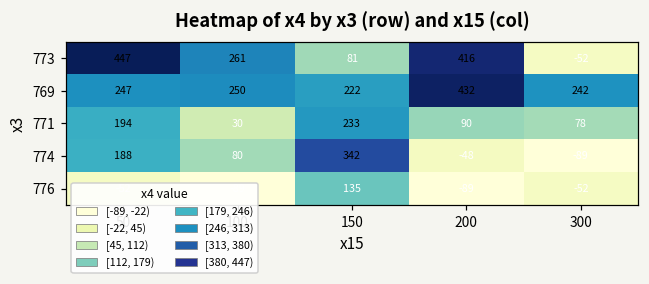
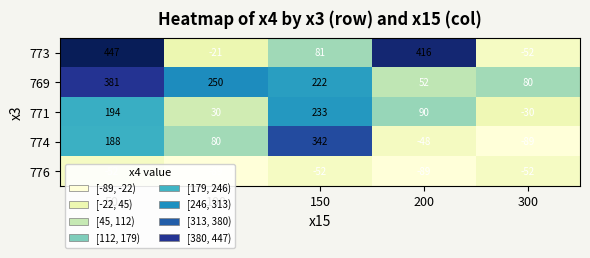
  {
    "773": {
      "50": 447,
-     "100": 261,
+     "100": -21,
      "150": 81,
      "200": 416,
      "300": -52
    },
    "769": {
-     "50": 247,
+     "50": 381,
      "100": 250,
      "150": 222,
-     "200": 432,
-     "300": 242
+     "200": 52,
+     "300": 80
    },
    "771": {
      "50": 194,
      "100": 30,
      "150": 233,
      "200": 90,
-     "300": 78
+     "300": -30
    },
    "774": {
      "50": 188,
      "100": 80,
      "150": 342,
      "200": -48
    },
    "776": {
-     "150": 135,
+     "150": -52,
      "300": -52
    }
  }
